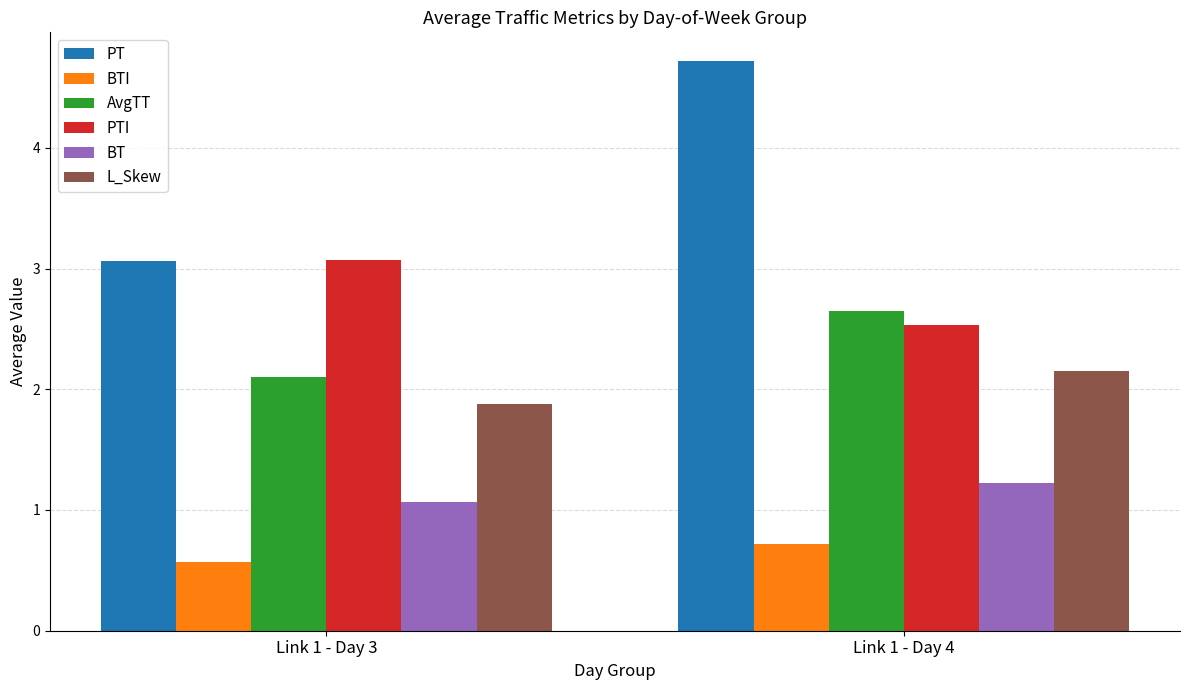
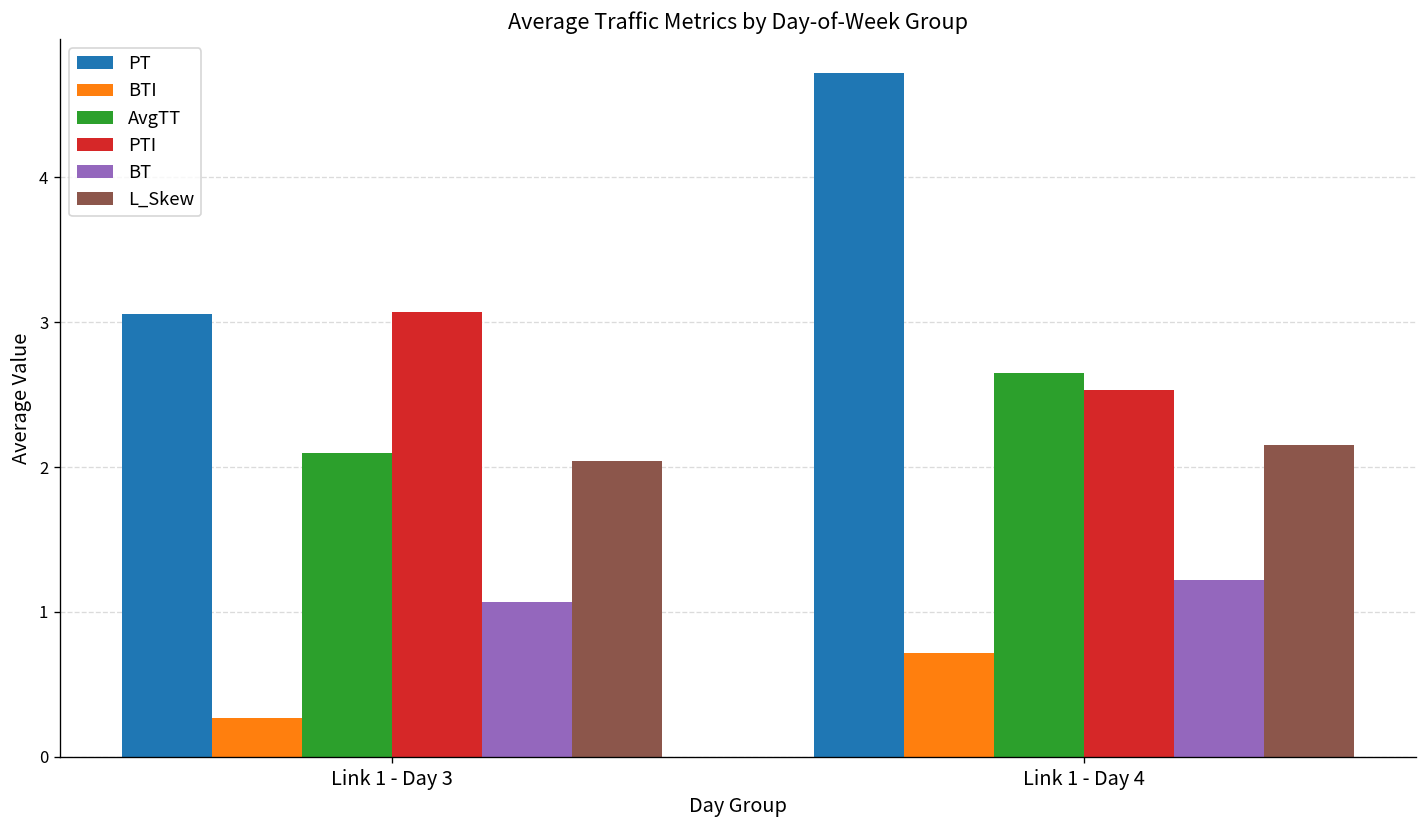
  {
    "PT": {
      "Link 1 - Day 3": 3.06,
      "Link 1 - Day 4": 4.72
    },
    "BTI": {
-     "Link 1 - Day 3": 0.57,
+     "Link 1 - Day 3": 0.27,
      "Link 1 - Day 4": 0.72
    },
    "AvgTT": {
      "Link 1 - Day 3": 2.10,
      "Link 1 - Day 4": 2.65
    },
    "PTI": {
      "Link 1 - Day 3": 3.07,
      "Link 1 - Day 4": 2.53
    },
    "BT": {
      "Link 1 - Day 3": 1.07,
      "Link 1 - Day 4": 1.22
    },
    "L_Skew": {
-     "Link 1 - Day 3": 1.88,
+     "Link 1 - Day 3": 2.04,
      "Link 1 - Day 4": 2.15
    }
  }
